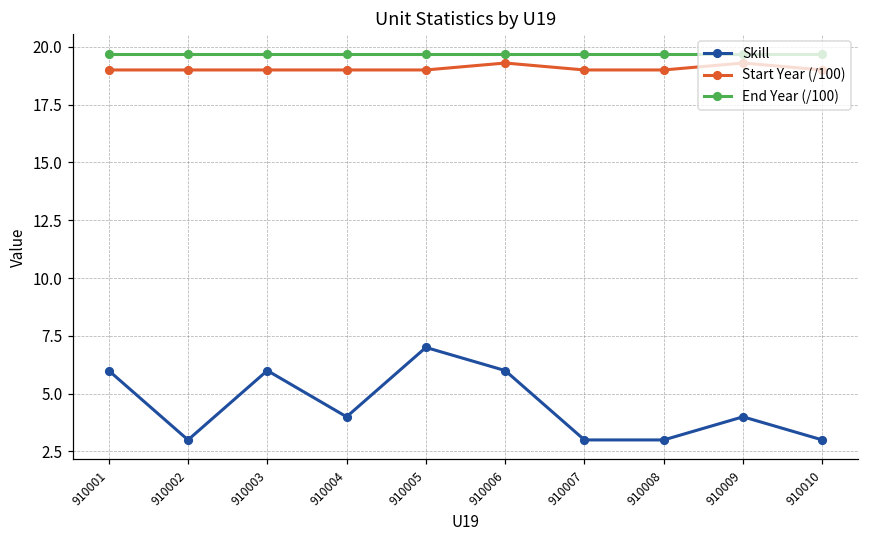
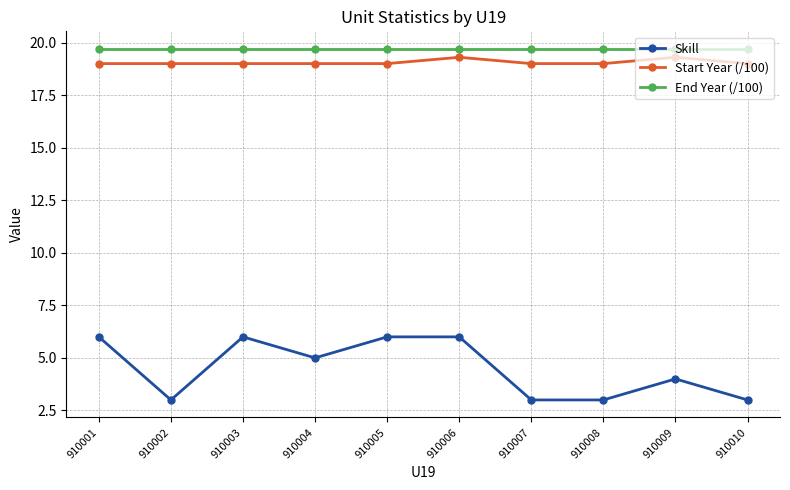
  {
    "Skill": {
      "910001": 6,
      "910002": 3,
      "910003": 6,
-     "910004": 4,
-     "910005": 7,
+     "910004": 5,
+     "910005": 6,
      "910006": 6,
      "910007": 3,
      "910008": 3,
      "910009": 4,
      "910010": 3
    },
    "Start Year (/100)": {
      "910001": 19,
      "910002": 19,
      "910003": 19,
      "910004": 19,
      "910005": 19,
      "910006": 19.3,
      "910007": 19,
      "910008": 19
    },
    "End Year (/100)": {
      "910001": 19.7,
      "910002": 19.7,
      "910003": 19.7,
      "910004": 19.7,
      "910005": 19.7,
      "910006": 19.7,
      "910007": 19.7,
      "910008": 19.7
    }
  }
